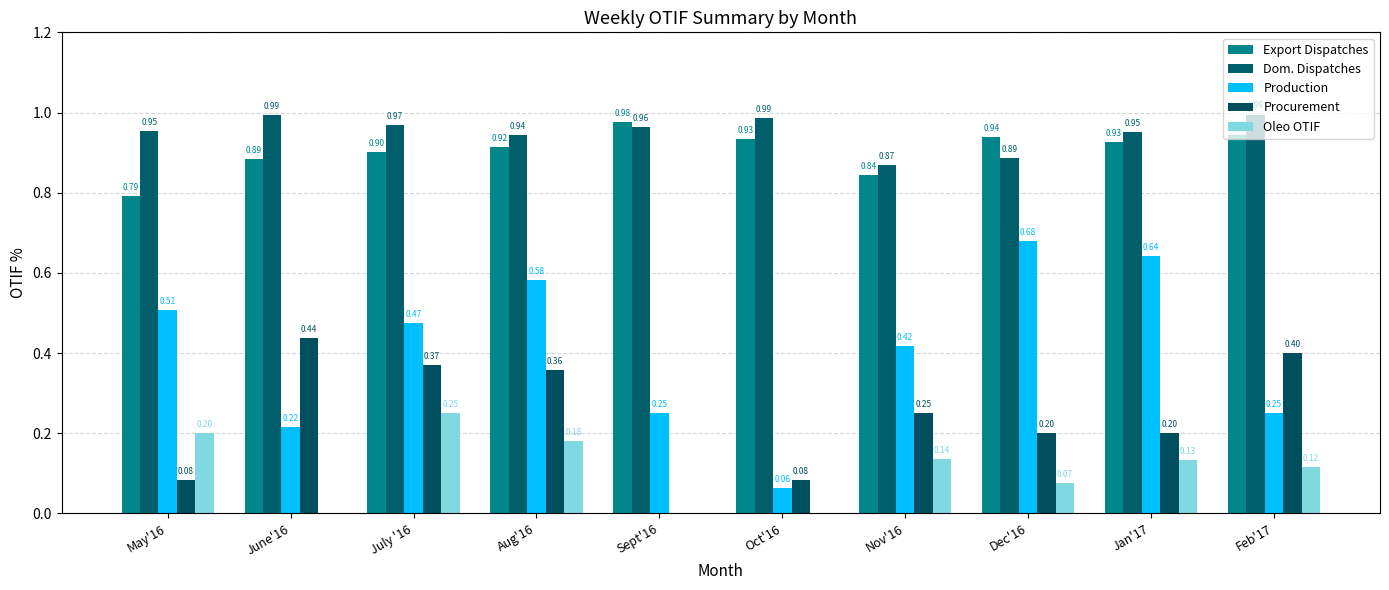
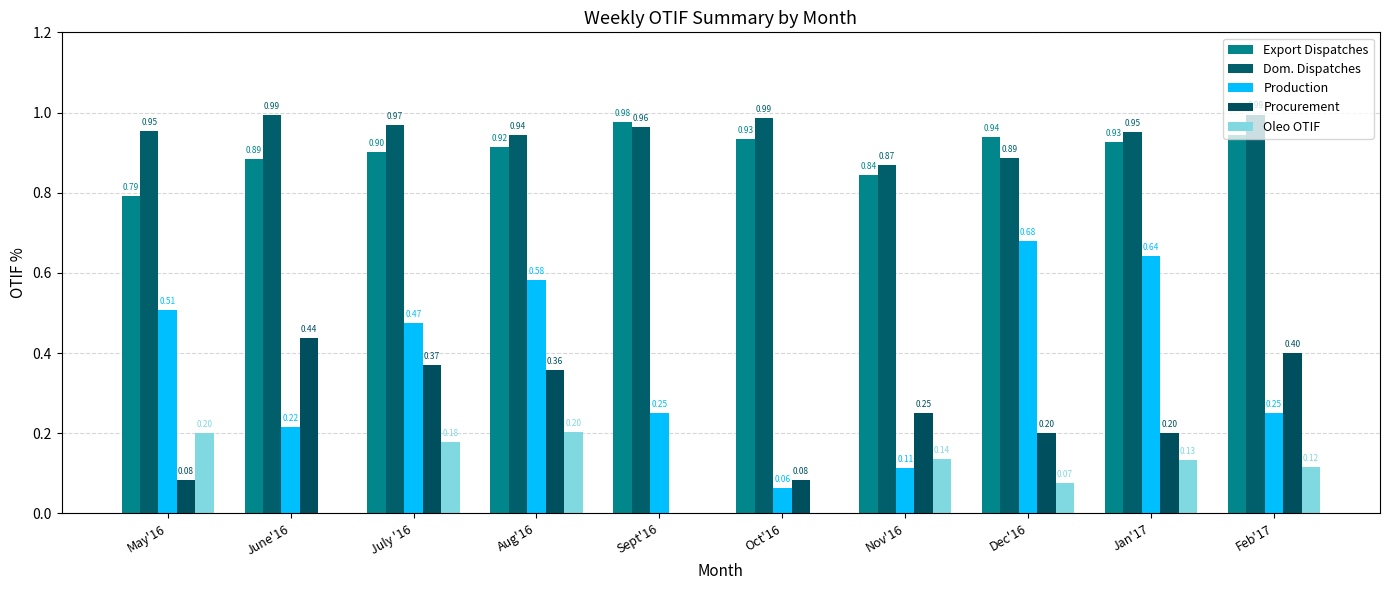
  {
    "Production": {
      "May'16": 0.51,
      "June'16": 0.22,
      "July '16": 0.47,
      "Aug'16": 0.58,
      "Sept'16": 0.25,
      "Oct'16": 0.06,
-     "Nov'16": 0.42,
+     "Nov'16": 0.11,
      "Dec'16": 0.68,
      "Jan'17": 0.64,
      "Feb'17": 0.25
    },
    "Oleo OTIF": {
      "May'16": 0.20,
-     "July '16": 0.25,
-     "Aug'16": 0.18,
+     "July '16": 0.18,
+     "Aug'16": 0.20,
      "Nov'16": 0.14,
      "Dec'16": 0.07,
      "Jan'17": 0.13,
      "Feb'17": 0.12
    }
  }
